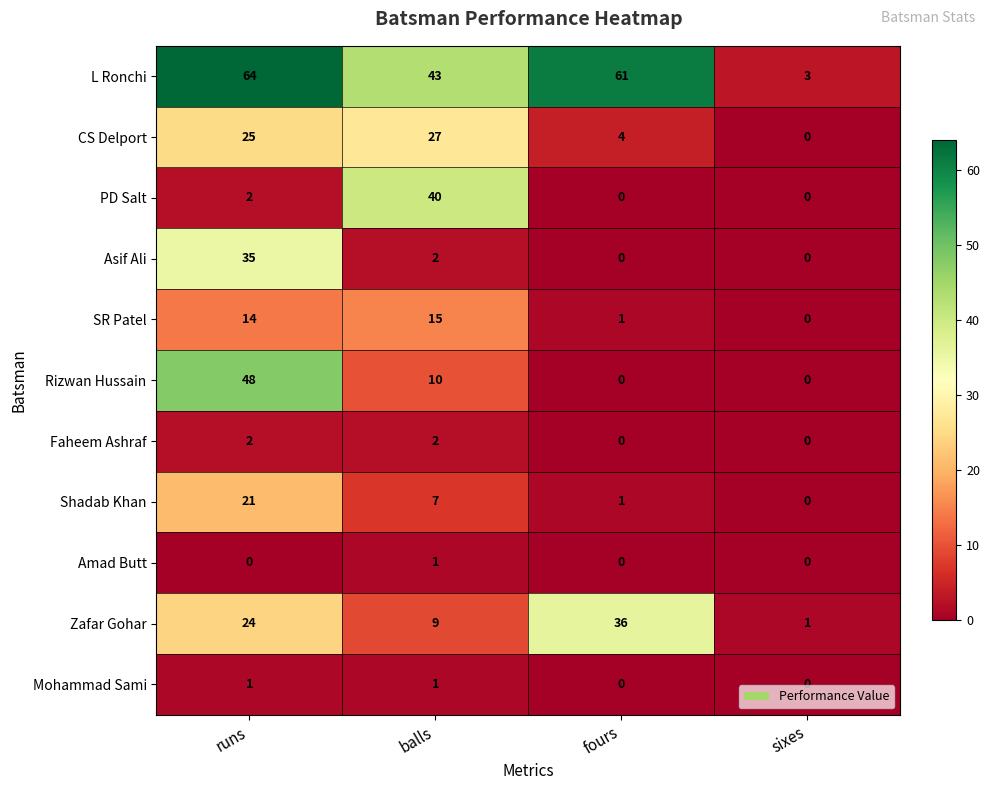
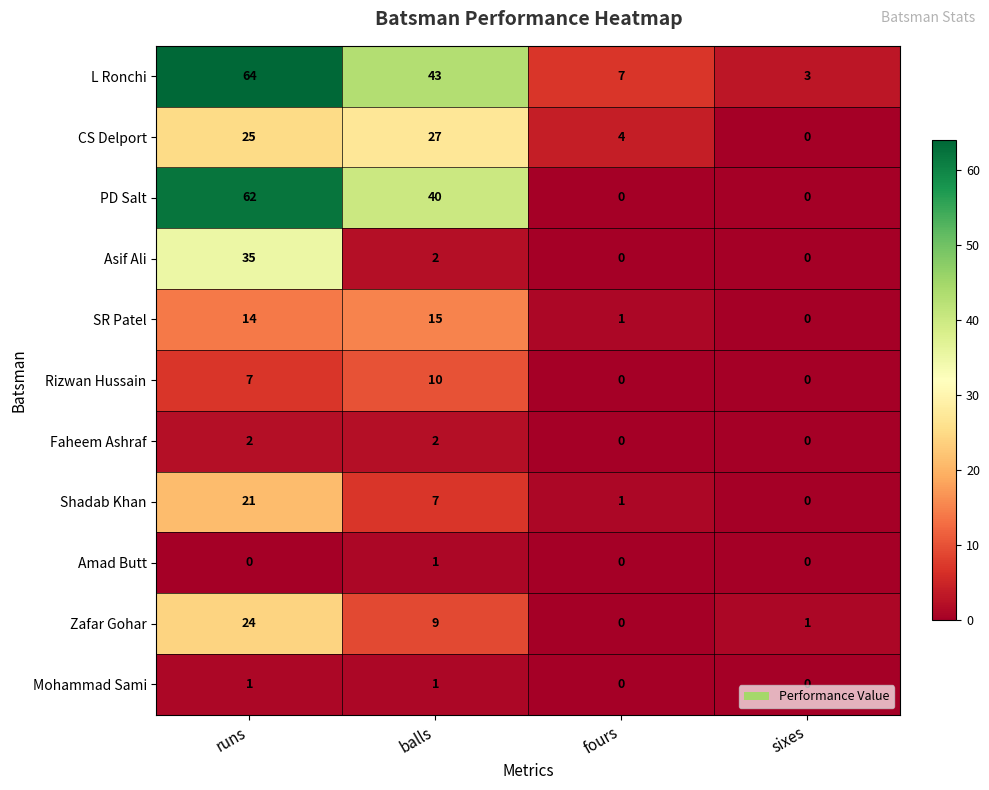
  {
    "L Ronchi": {
      "runs": 64,
      "balls": 43,
-     "fours": 61,
+     "fours": 7,
      "sixes": 3
    },
    "CS Delport": {
      "runs": 25,
      "balls": 27,
      "fours": 4,
      "sixes": 0
    },
    "PD Salt": {
-     "runs": 2,
+     "runs": 62,
      "balls": 40,
      "fours": 0,
      "sixes": 0
    },
    "Asif Ali": {
      "runs": 35,
      "balls": 2,
      "fours": 0,
      "sixes": 0
    },
    "SR Patel": {
      "runs": 14,
      "balls": 15,
      "fours": 1,
      "sixes": 0
    },
    "Rizwan Hussain": {
-     "runs": 48,
+     "runs": 7,
      "balls": 10,
      "fours": 0,
      "sixes": 0
    },
    "Faheem Ashraf": {
      "runs": 2,
      "balls": 2,
      "fours": 0,
      "sixes": 0
    },
    "Shadab Khan": {
      "runs": 21,
      "balls": 7,
      "fours": 1,
      "sixes": 0
    },
    "Amad Butt": {
      "runs": 0,
      "balls": 1,
      "fours": 0,
      "sixes": 0
    },
    "Zafar Gohar": {
      "runs": 24,
      "balls": 9,
-     "fours": 36,
+     "fours": 0,
      "sixes": 1
    },
    "Mohammad Sami": {
      "runs": 1,
      "balls": 1,
      "fours": 0
    }
  }
